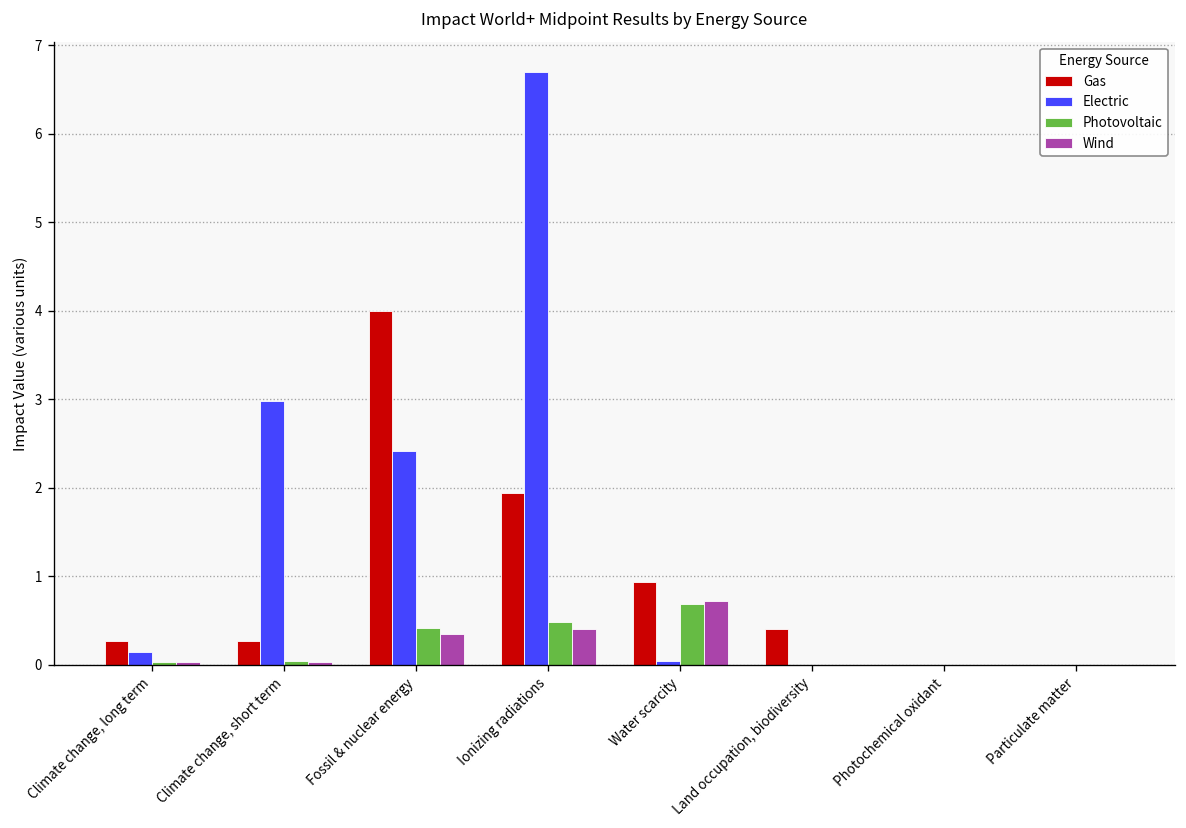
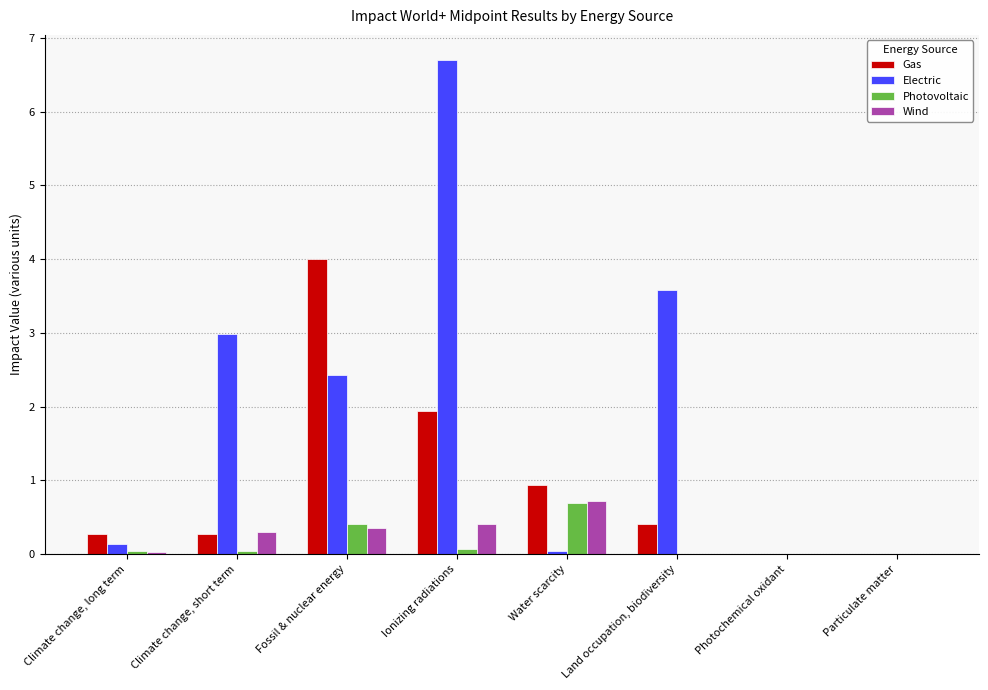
  {
    "Gas": {
      "Climate change, long term": 0.3,
      "Climate change, short term": 0.3,
      "Fossil & nuclear energy": 4.0,
      "Ionizing radiations": 1.9,
      "Water scarcity": 0.9,
      "Land occupation, biodiversity": 0.4
    },
    "Electric": {
      "Climate change, long term": 0.1,
      "Climate change, short term": 3.0,
      "Fossil & nuclear energy": 2.4,
      "Ionizing radiations": 6.7,
      "Water scarcity": 0.0,
-     "Land occupation, biodiversity": 0.0
+     "Land occupation, biodiversity": 3.6
    },
    "Photovoltaic": {
      "Climate change, long term": 0.0,
      "Climate change, short term": 0.0,
      "Fossil & nuclear energy": 0.4,
-     "Ionizing radiations": 0.5,
+     "Ionizing radiations": 0.1,
      "Water scarcity": 0.7
    },
    "Wind": {
-     "Climate change, short term": 0.0,
+     "Climate change, short term": 0.3,
      "Fossil & nuclear energy": 0.3,
      "Ionizing radiations": 0.4,
      "Water scarcity": 0.7
    }
  }
